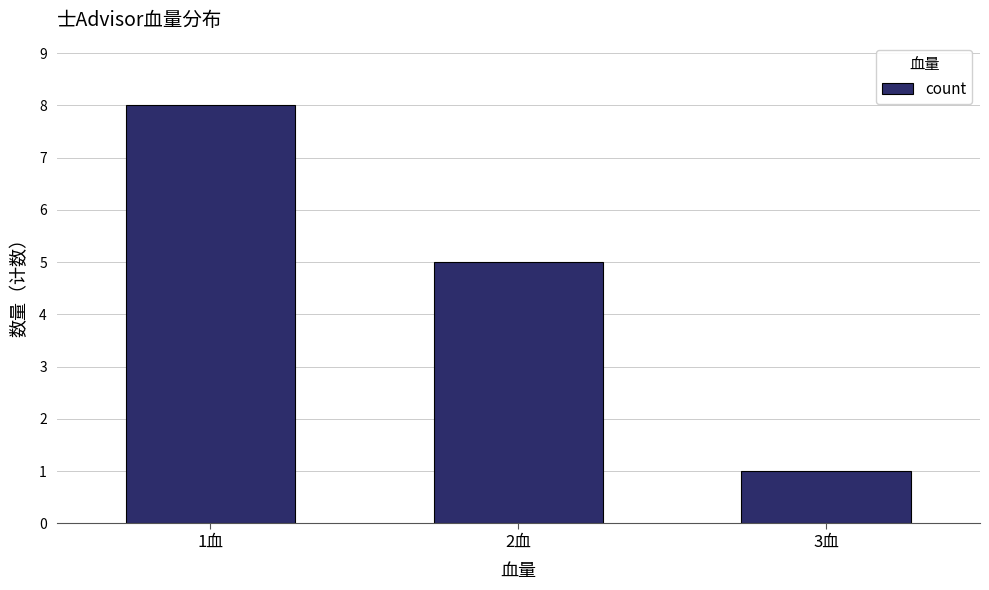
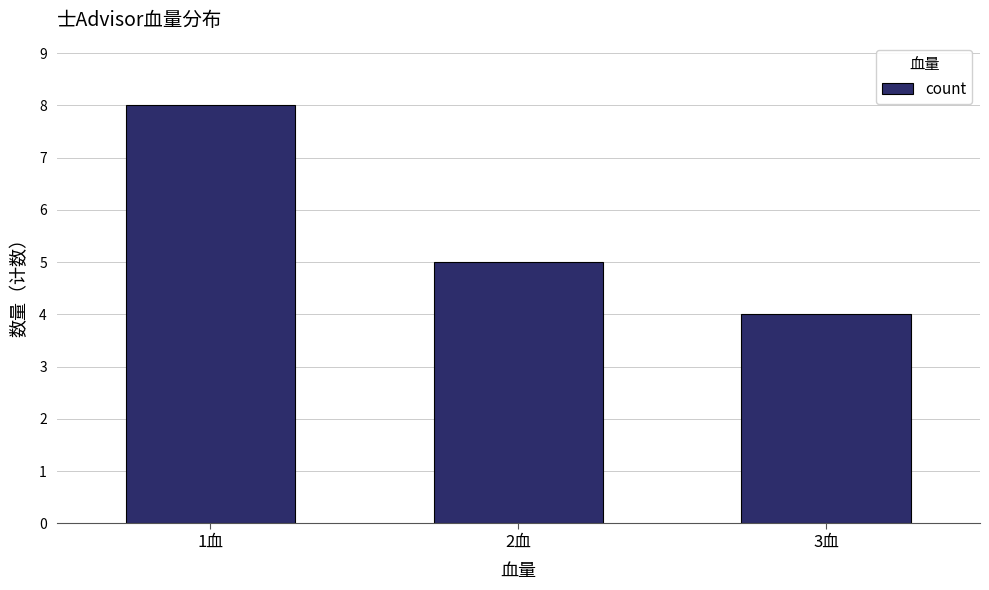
  {
    "1血": 8,
    "2血": 5,
-   "3血": 1
+   "3血": 4
  }
